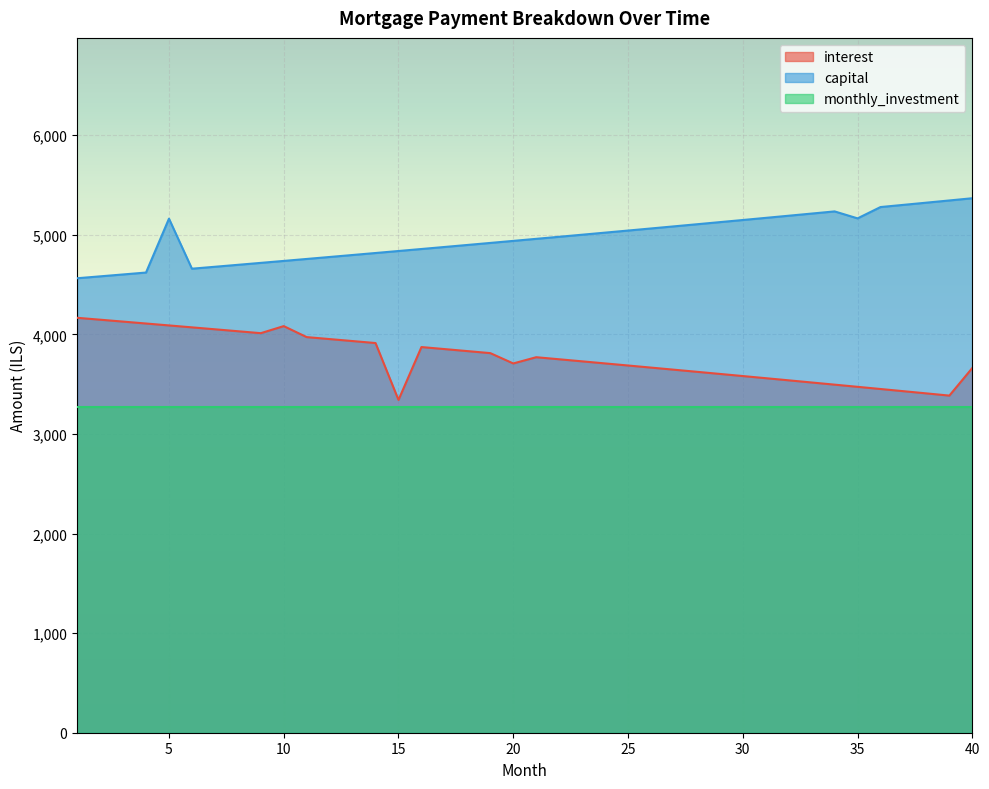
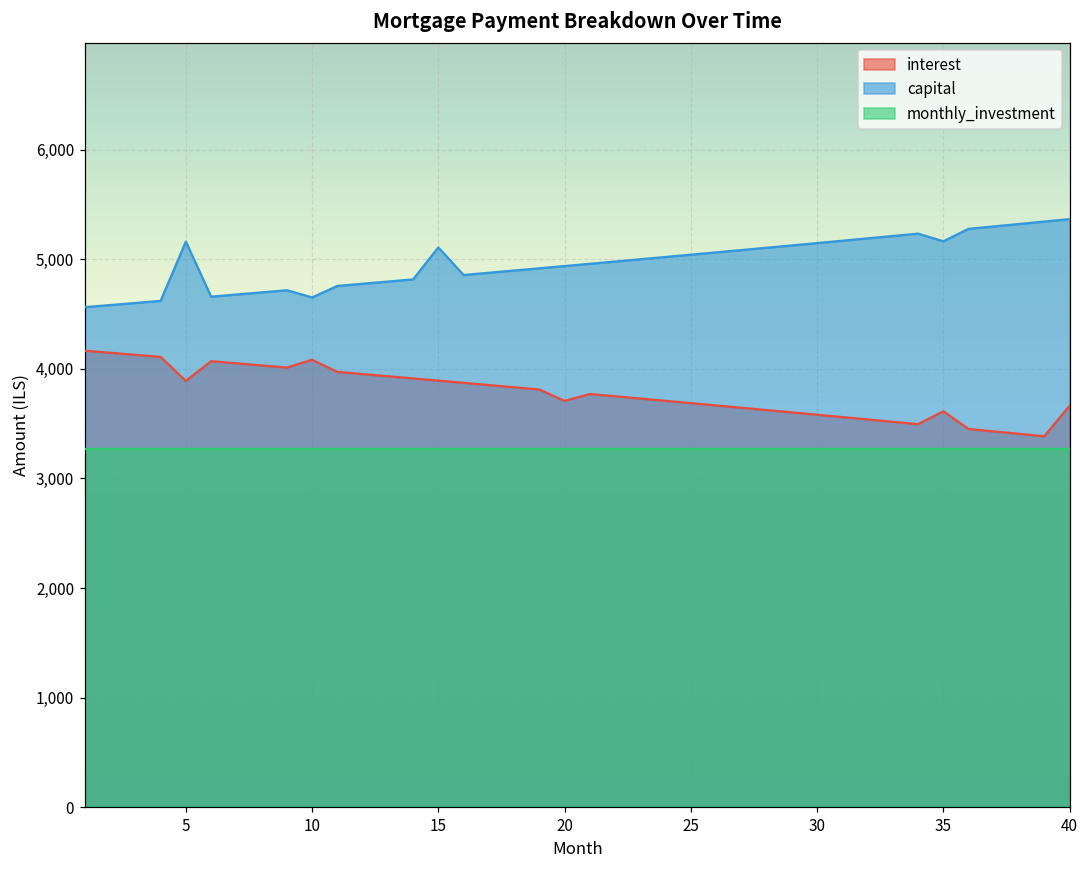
  {
    "interest": {
-     "5": "4,100",
+     "5": "3,900",
      "10": "4,100",
-     "15": "3,300",
+     "15": "3,900",
      "20": "3,700",
      "25": "3,700",
      "30": "3,600",
-     "35": "3,500",
+     "35": "3,600",
      "40": "3,700"
    },
    "capital": {
      "5": "5,200",
-     "10": "4,740",
-     "15": "4,800",
+     "10": "4,650",
+     "15": "5,100",
      "20": "4,900",
      "25": "5,000",
      "30": "5,100",
      "35": "5,200",
      "40": "5,400"
    },
    "monthly_investment": {
      "5": "3,300",
      "10": "3,300",
      "15": "3,300",
      "20": "3,300",
      "25": "3,300",
      "30": "3,300",
      "35": "3,300",
      "40": "3,300"
    }
  }
